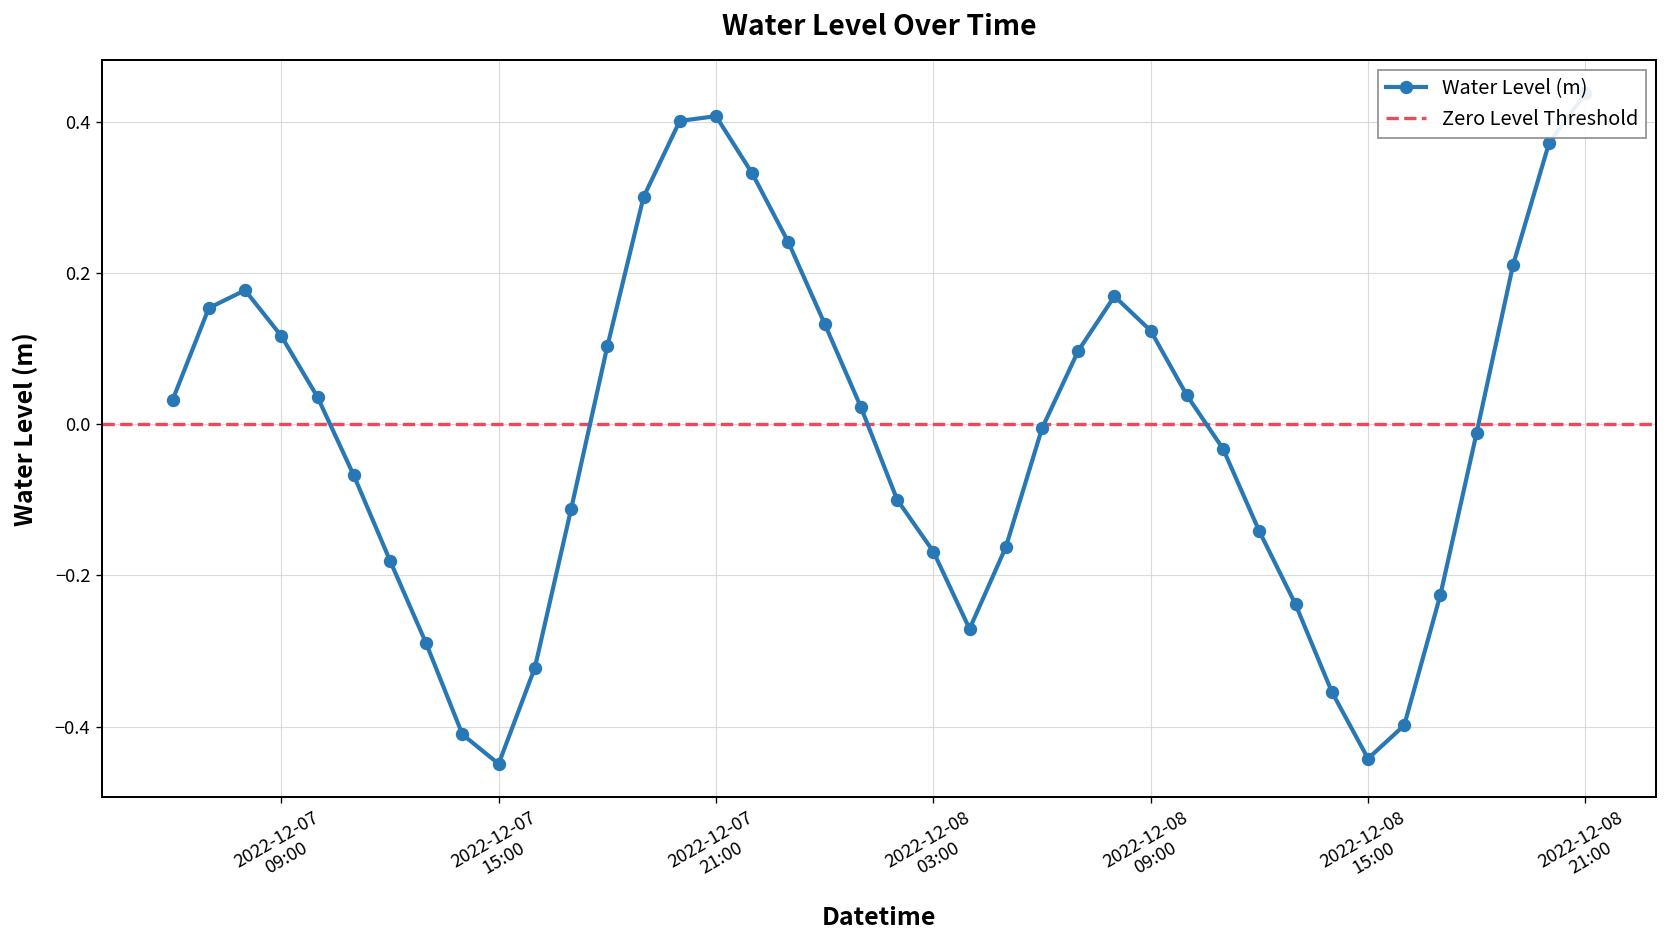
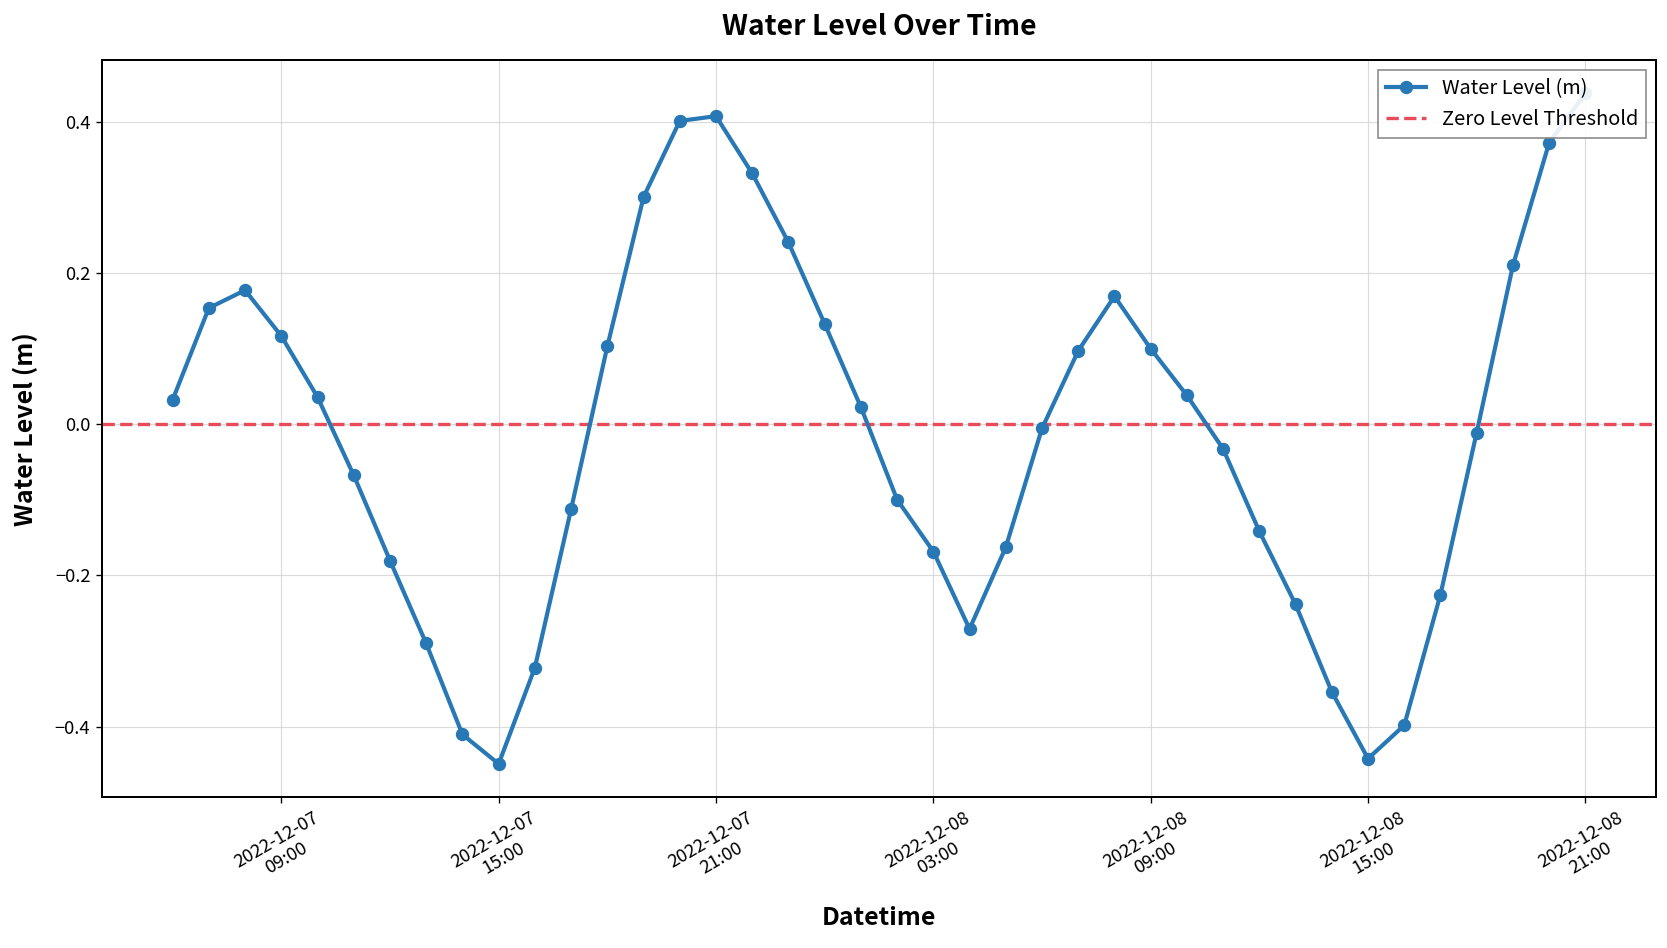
  {
    "2022-12-07 09:00": 0.12,
    "2022-12-07 15:00": -0.45,
    "2022-12-07 21:00": 0.41,
    "2022-12-08 03:00": -0.17,
-   "2022-12-08 09:00": 0.12,
+   "2022-12-08 09:00": 0.10,
    "2022-12-08 15:00": -0.44
  }
